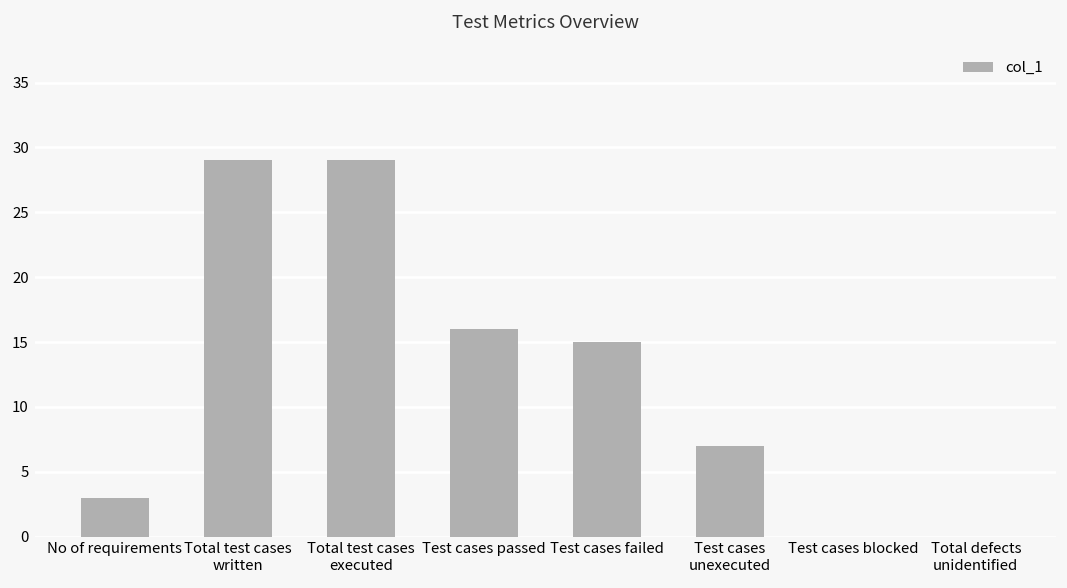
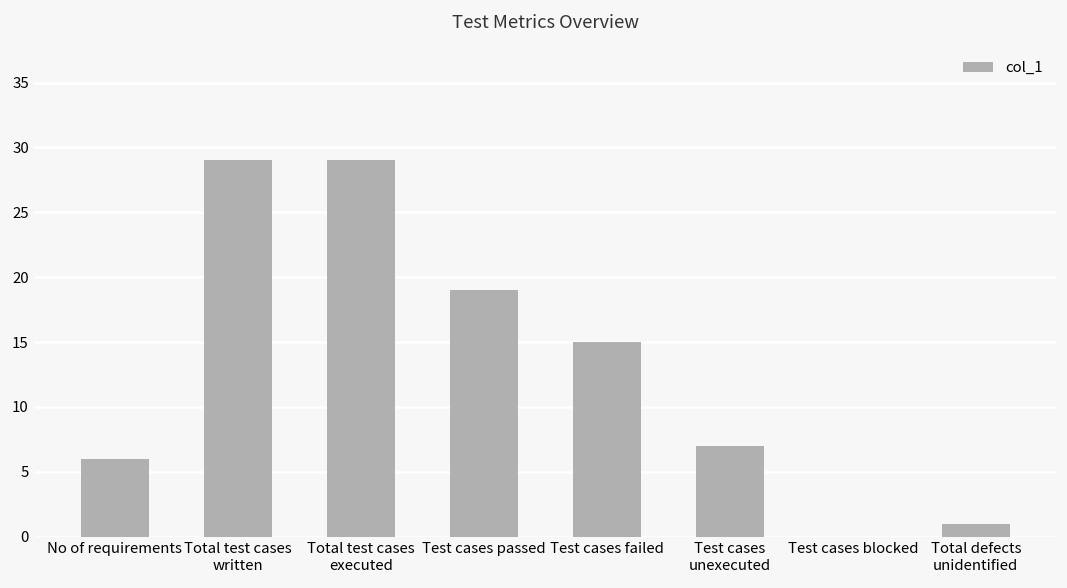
  {
-   "No of requirements": 3,
+   "No of requirements": 6,
    "Total test cases written": 29,
    "Total test cases executed": 29,
-   "Test cases passed": 16,
+   "Test cases passed": 19,
    "Test cases failed": 15,
    "Test cases unexecuted": 7,
    "Test cases blocked": 0,
-   "Total defects unidentified": 0
+   "Total defects unidentified": 1
  }
